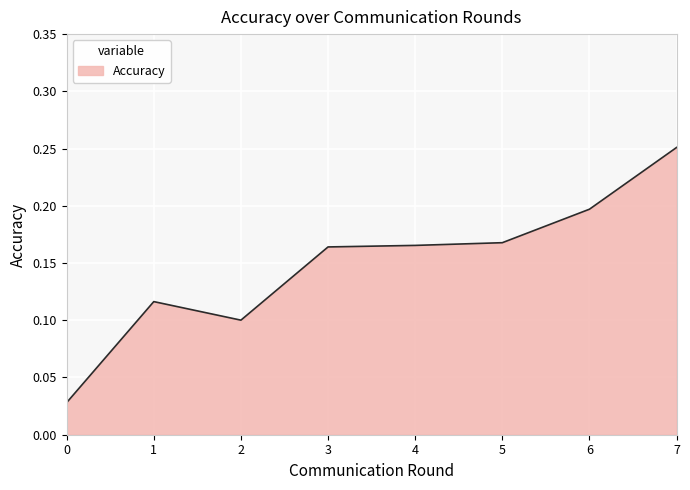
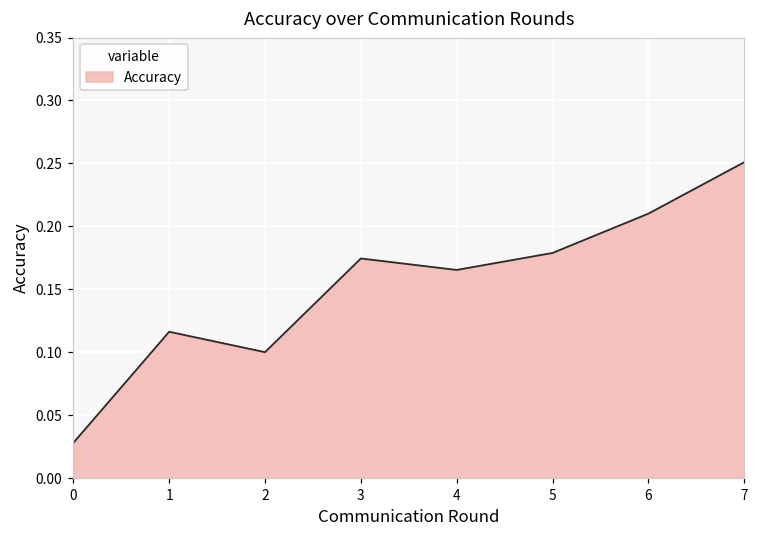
  {
    "0": 0.028,
    "1": 0.116,
    "2": 0.100,
-   "3": 0.164,
+   "3": 0.175,
    "4": 0.165,
-   "5": 0.168,
-   "6": 0.197,
+   "5": 0.179,
+   "6": 0.210,
    "7": 0.251
  }
